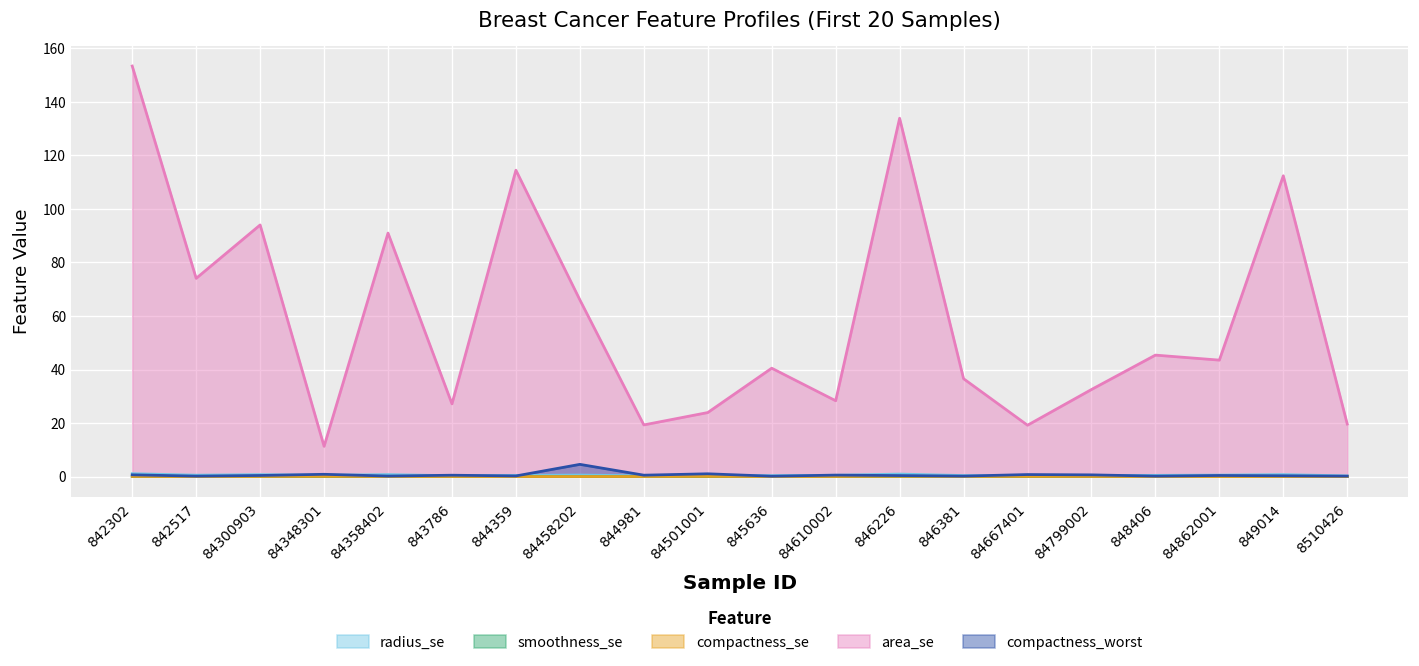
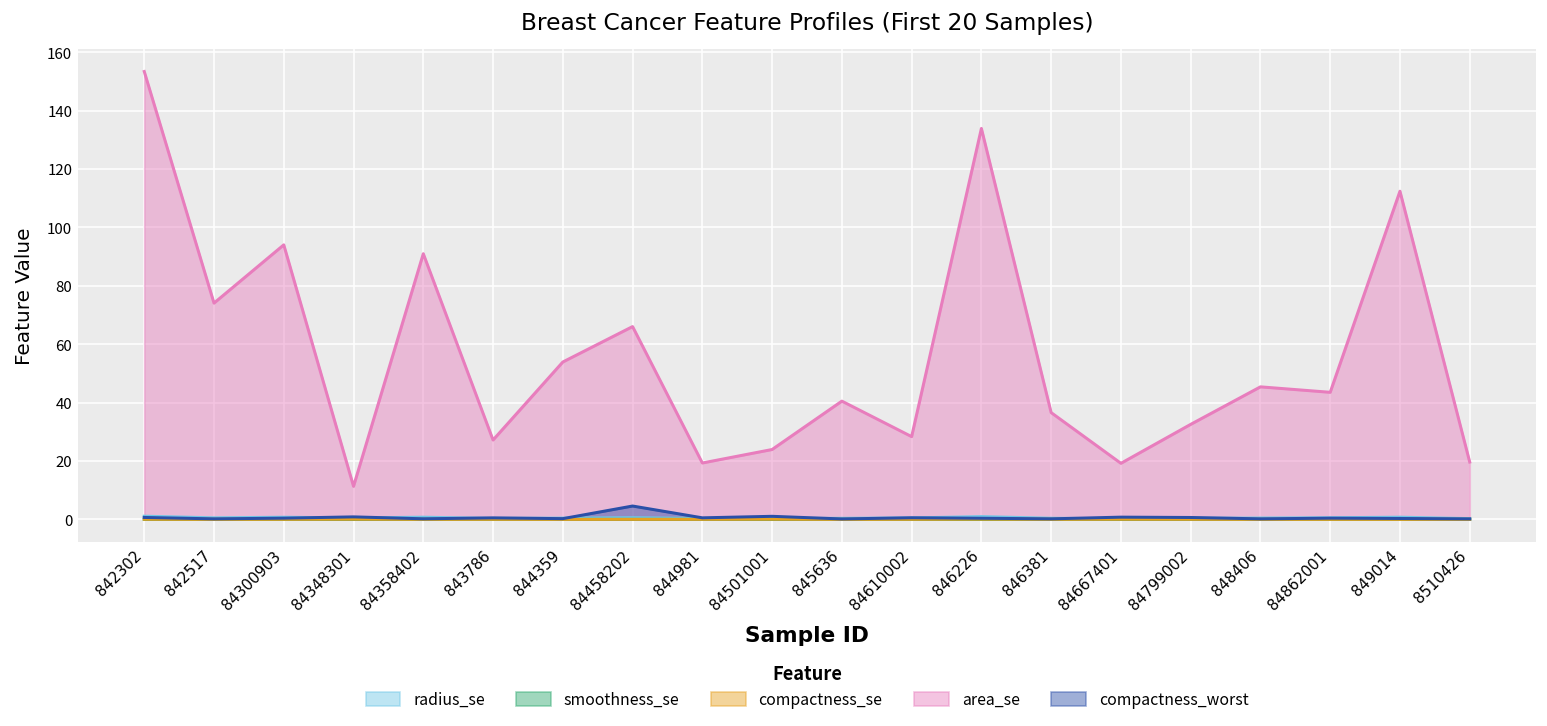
  {
    "area_se": {
      "842302": 153,
      "842517": 74,
      "84300903": 94,
      "84348301": 11,
      "84358402": 91,
      "843786": 27,
-     "844359": 114,
+     "844359": 54,
      "84458202": 66,
      "844981": 19,
      "84501001": 24,
      "845636": 41,
      "84610002": 28,
      "846226": 134,
      "846381": 37,
      "84667401": 19,
      "84799002": 33,
      "848406": 45,
      "84862001": 44,
      "849014": 112,
      "8510426": 20
    },
    "compactness_worst": {
      "84458202": 5
    }
  }
